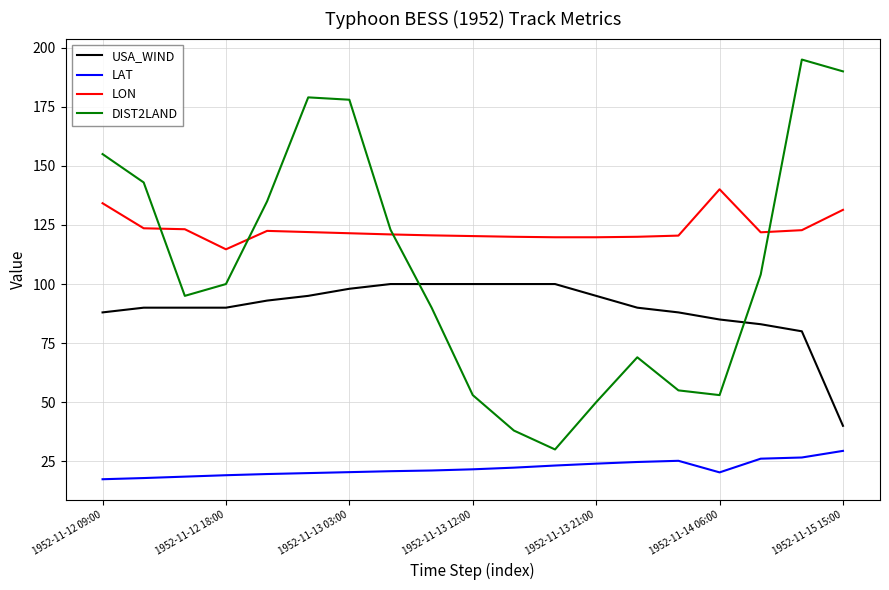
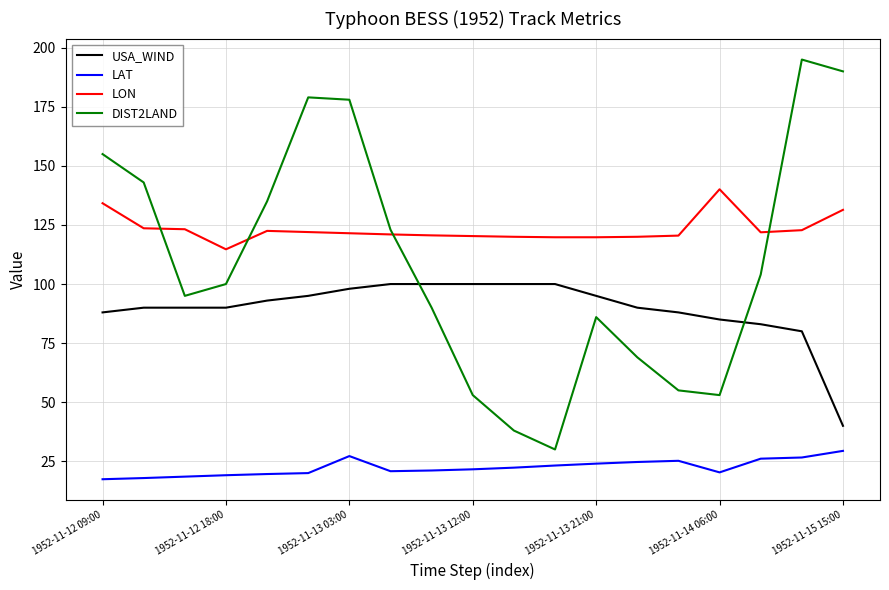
  {
    "USA_WIND": {
      "1952-11-12 09:00": 88,
      "1952-11-12 18:00": 90,
      "1952-11-13 03:00": 98,
      "1952-11-13 12:00": 100,
      "1952-11-13 21:00": 95,
      "1952-11-14 06:00": 85,
      "1952-11-15 15:00": 40
    },
    "LAT": {
      "1952-11-12 09:00": 17,
      "1952-11-12 18:00": 19,
-     "1952-11-13 03:00": 20,
+     "1952-11-13 03:00": 27,
      "1952-11-13 12:00": 22,
      "1952-11-13 21:00": 24,
      "1952-11-14 06:00": 20,
      "1952-11-15 15:00": 29
    },
    "LON": {
      "1952-11-12 09:00": 134,
      "1952-11-12 18:00": 115,
      "1952-11-13 03:00": 122,
      "1952-11-13 12:00": 120,
      "1952-11-13 21:00": 120,
      "1952-11-14 06:00": 140,
      "1952-11-15 15:00": 131
    },
    "DIST2LAND": {
      "1952-11-12 09:00": 155,
      "1952-11-12 18:00": 100,
      "1952-11-13 03:00": 178,
      "1952-11-13 12:00": 53,
-     "1952-11-13 21:00": 50,
+     "1952-11-13 21:00": 86,
      "1952-11-14 06:00": 53,
      "1952-11-15 15:00": 190
    }
  }
